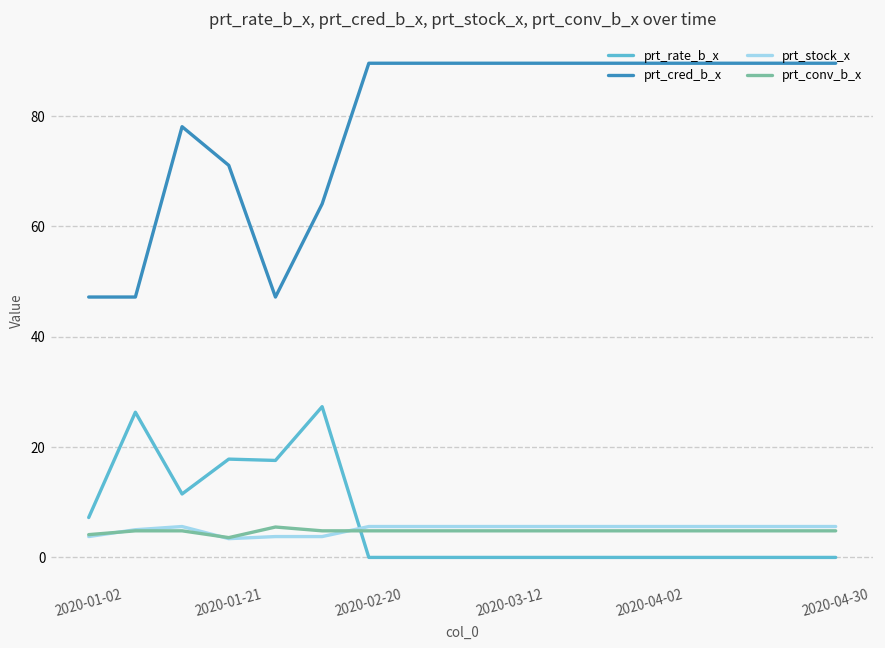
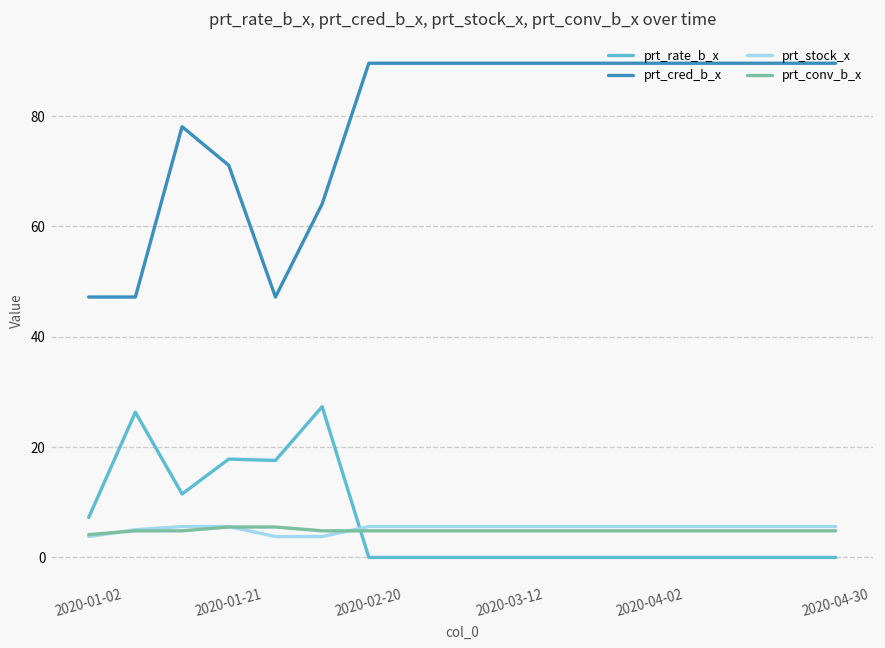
  {
    "prt_stock_x": {
-     "2020-01-21": 3,
+     "2020-01-21": 6,
      "2020-02-20": 6,
      "2020-03-12": 6,
      "2020-04-02": 6,
      "2020-04-30": 6
    },
    "prt_conv_b_x": {
-     "2020-01-21": 4,
+     "2020-01-21": 6,
      "2020-02-20": 5,
      "2020-03-12": 5,
      "2020-04-02": 5,
      "2020-04-30": 5
    }
  }
